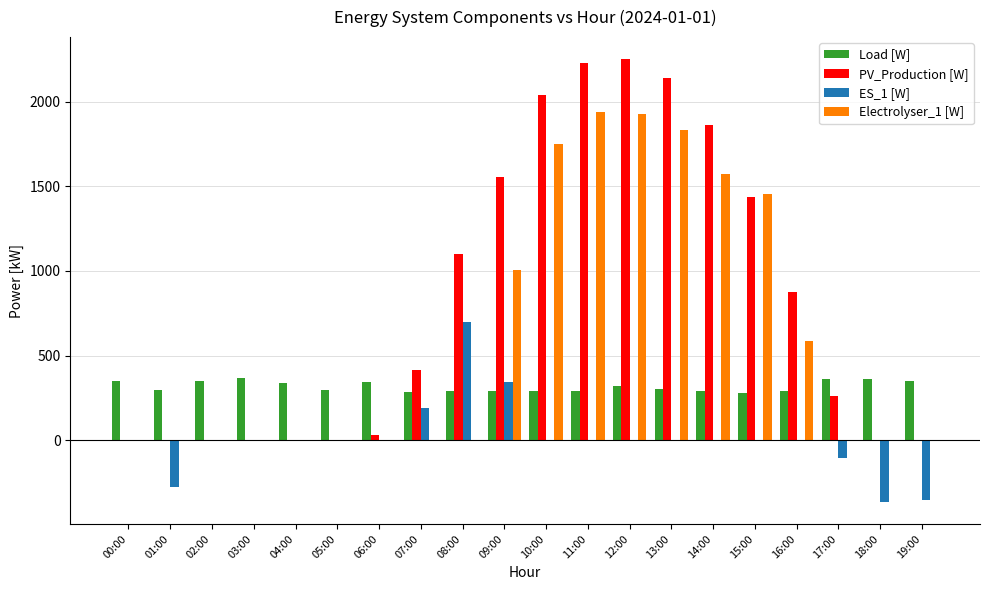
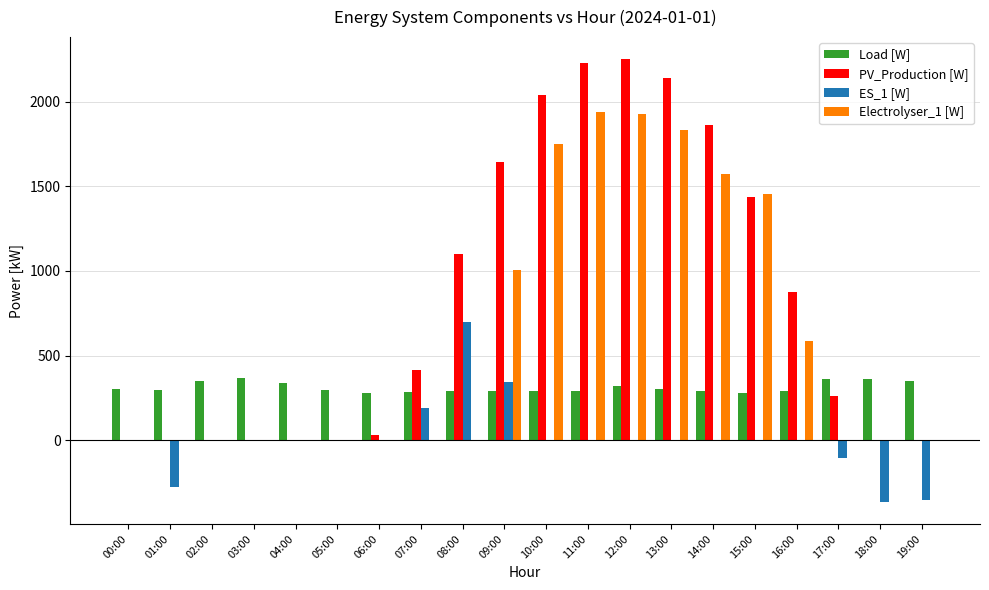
  {
    "Load [W]": {
-     "00:00": 350,
+     "00:00": 300,
      "01:00": 300,
      "02:00": 350,
      "03:00": 370,
      "04:00": 340,
      "05:00": 300,
-     "06:00": 340,
+     "06:00": 280,
      "07:00": 290,
      "08:00": 290,
      "09:00": 290,
      "10:00": 290,
      "11:00": 290,
      "12:00": 320,
      "13:00": 300,
      "14:00": 290,
      "15:00": 280,
      "16:00": 290,
      "17:00": 360,
      "18:00": 360,
      "19:00": 350
    },
    "PV_Production [W]": {
      "00:00": 0,
      "01:00": 0,
      "02:00": 0,
      "03:00": 0,
      "04:00": 0,
      "05:00": 0,
      "06:00": 30,
      "07:00": 410,
      "08:00": 1100,
-     "09:00": 1550,
+     "09:00": 1640,
      "10:00": 2040,
      "11:00": 2230,
      "12:00": 2250,
      "13:00": 2140,
      "14:00": 1860,
      "15:00": 1440,
      "16:00": 870,
      "17:00": 260,
      "18:00": 0,
      "19:00": 0
    },
    "ES_1 [W]": {
      "00:00": 0,
      "01:00": -280,
      "02:00": 0,
      "03:00": 0,
      "04:00": 0,
      "05:00": 0,
      "06:00": 0,
      "07:00": 190,
      "08:00": 700,
      "09:00": 350,
      "10:00": 0,
      "11:00": 0,
      "12:00": 0,
      "13:00": 0,
      "14:00": 0,
      "15:00": 0,
      "16:00": 0,
      "17:00": -100,
      "18:00": -360,
      "19:00": -350
    },
    "Electrolyser_1 [W]": {
      "00:00": 0,
      "01:00": 0,
      "02:00": 0,
      "03:00": 0,
      "04:00": 0,
      "05:00": 0,
      "06:00": 0,
      "07:00": 0,
      "08:00": 0,
      "09:00": 1010,
      "10:00": 1750,
      "11:00": 1940,
      "12:00": 1930,
      "13:00": 1840,
      "14:00": 1570,
      "15:00": 1450,
      "16:00": 580,
      "17:00": 0,
      "18:00": 0,
      "19:00": 0
    }
  }
